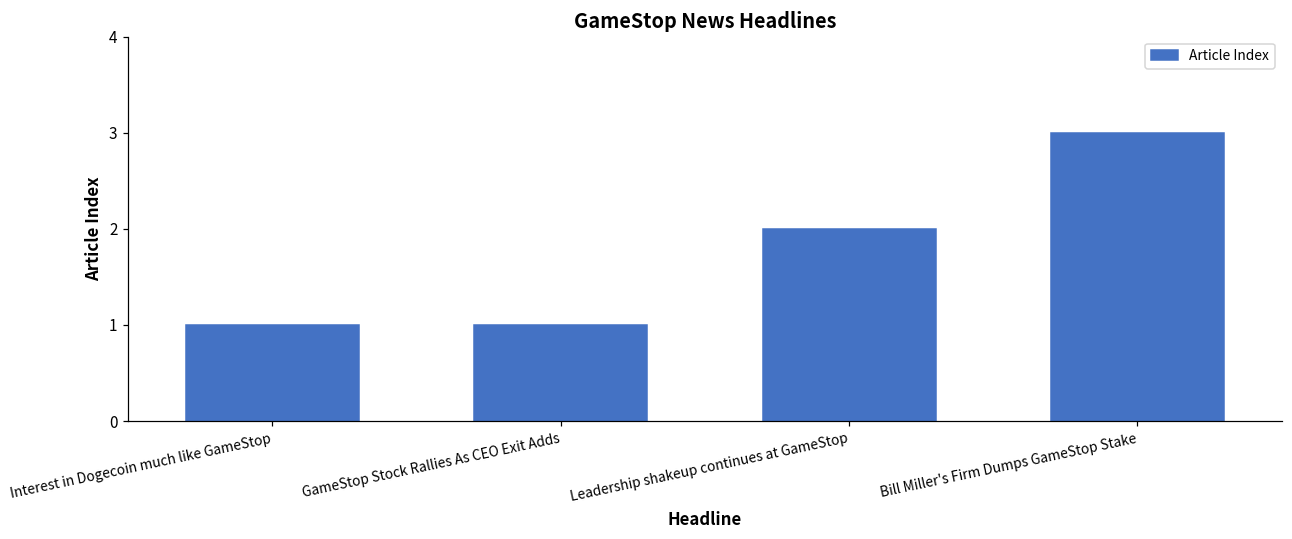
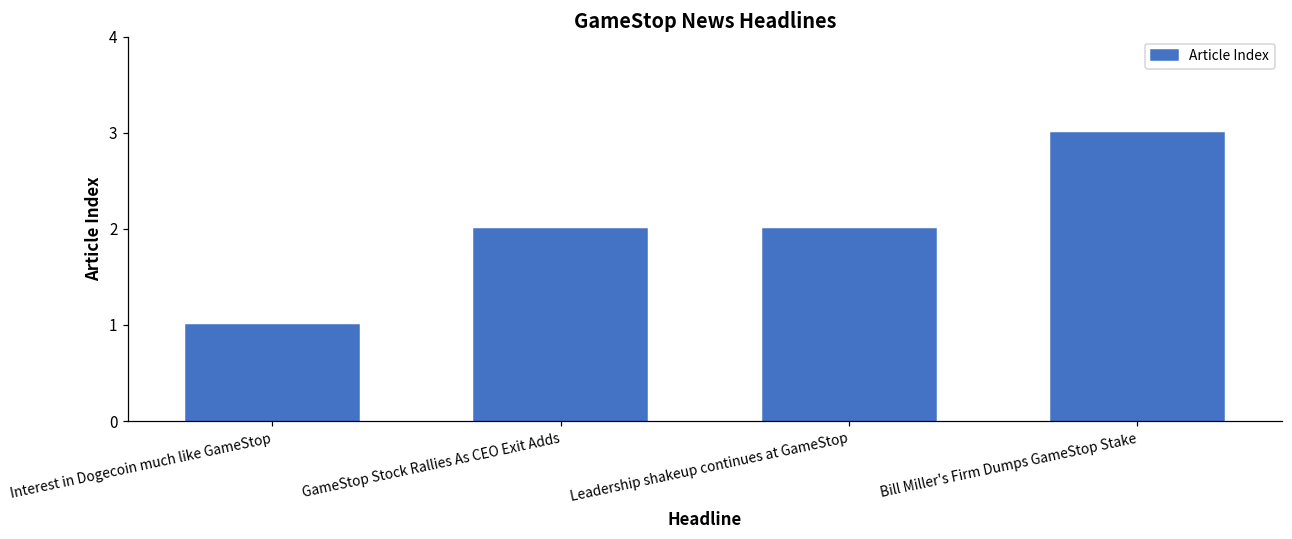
  {
    "Interest in Dogecoin much like GameStop": 1,
-   "GameStop Stock Rallies As CEO Exit Adds": 1,
+   "GameStop Stock Rallies As CEO Exit Adds": 2,
    "Leadership shakeup continues at GameStop": 2,
    "Bill Miller's Firm Dumps GameStop Stake": 3
  }
